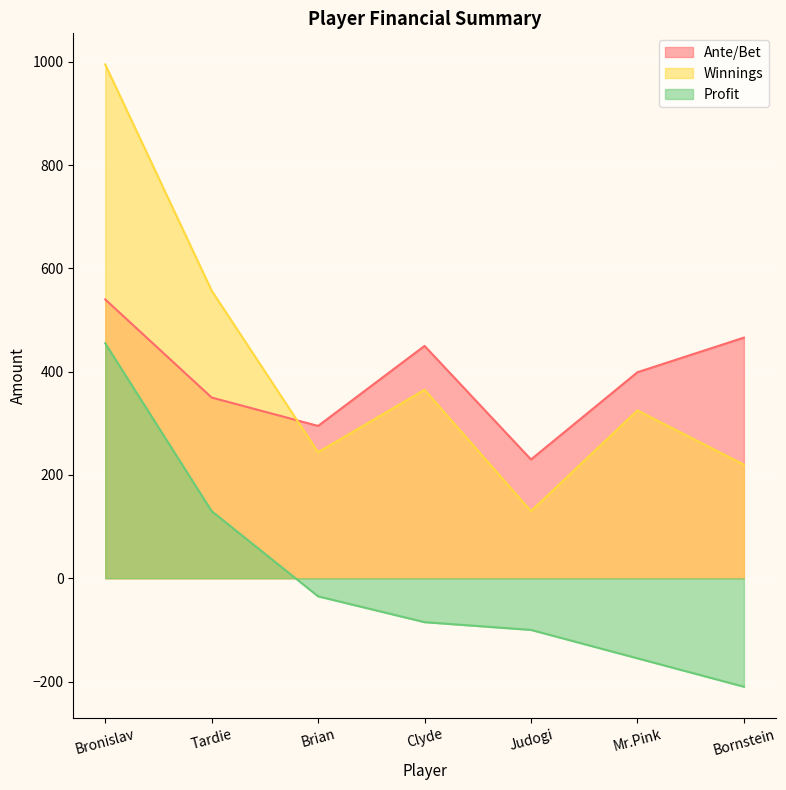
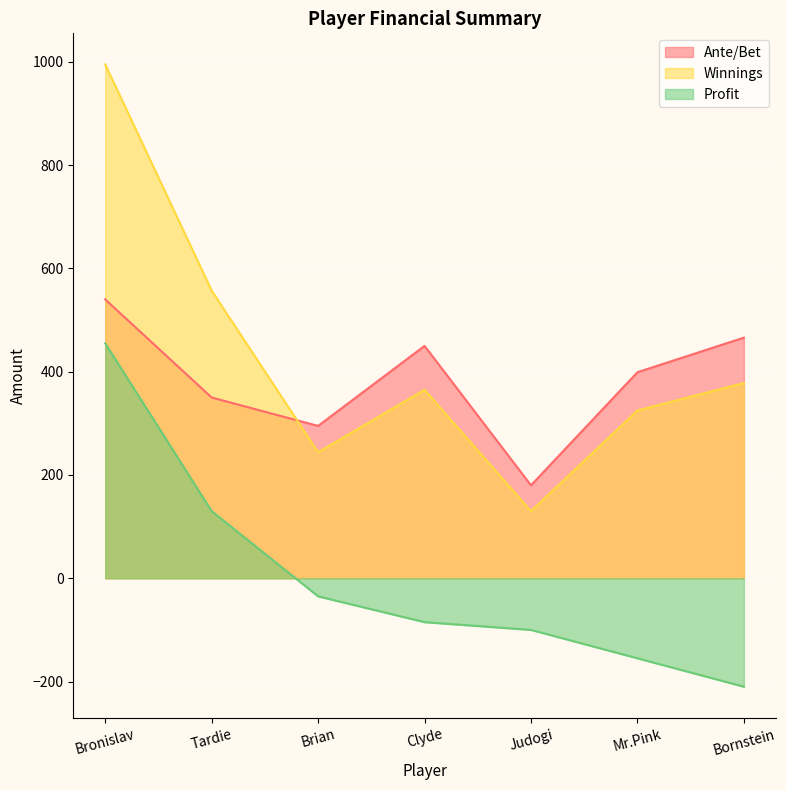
  {
    "Ante/Bet": {
      "Bronislav": 540,
      "Tardie": 350,
      "Brian": 300,
      "Clyde": 450,
-     "Judogi": 230,
+     "Judogi": 180,
      "Mr.Pink": 400,
      "Bornstein": 470
    },
    "Winnings": {
      "Bronislav": 1000,
      "Tardie": 560,
      "Brian": 240,
      "Clyde": 370,
      "Judogi": 130,
      "Mr.Pink": 330,
-     "Bornstein": 220
+     "Bornstein": 380
    }
  }
